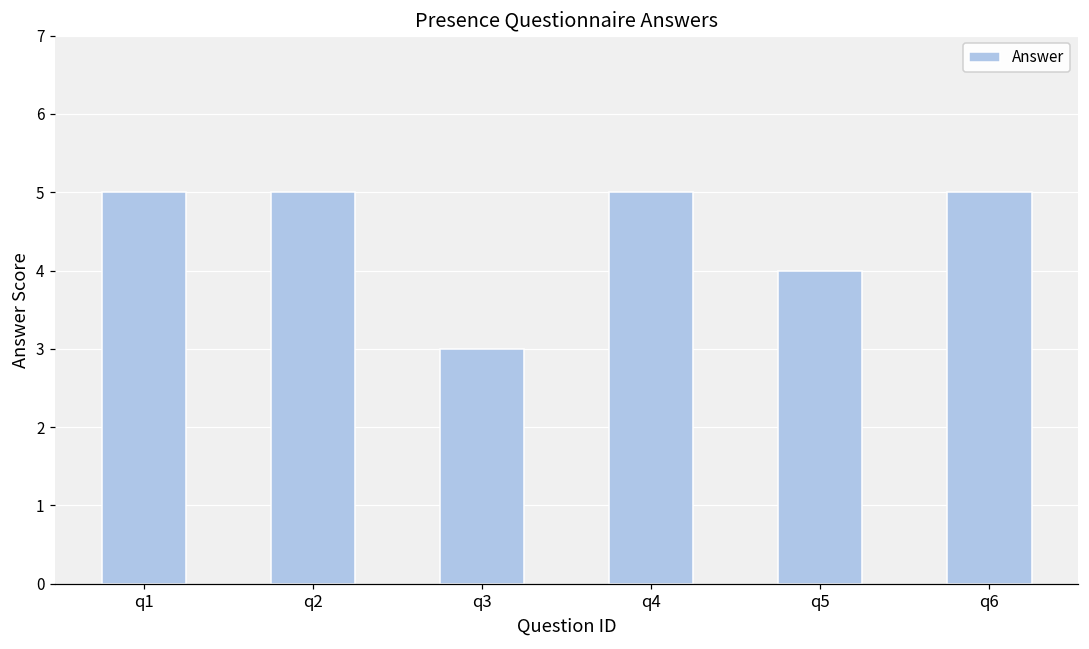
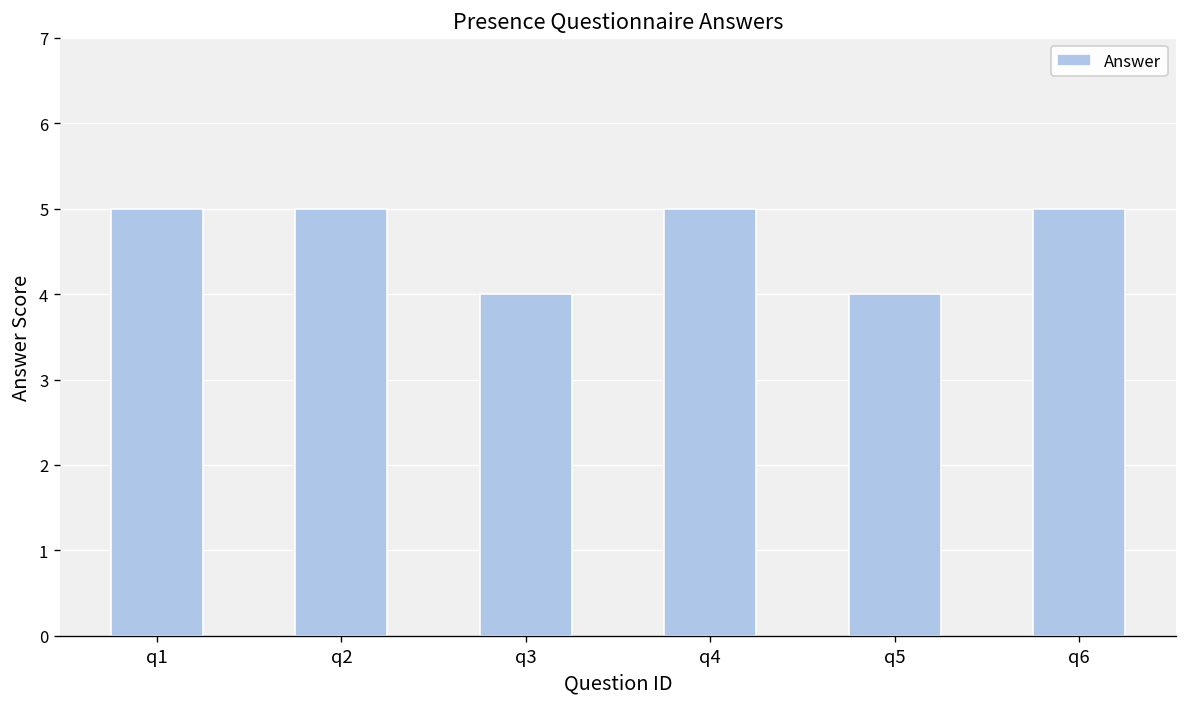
  {
    "q1": 5,
    "q2": 5,
-   "q3": 3,
+   "q3": 4,
    "q4": 5,
    "q5": 4,
    "q6": 5
  }
